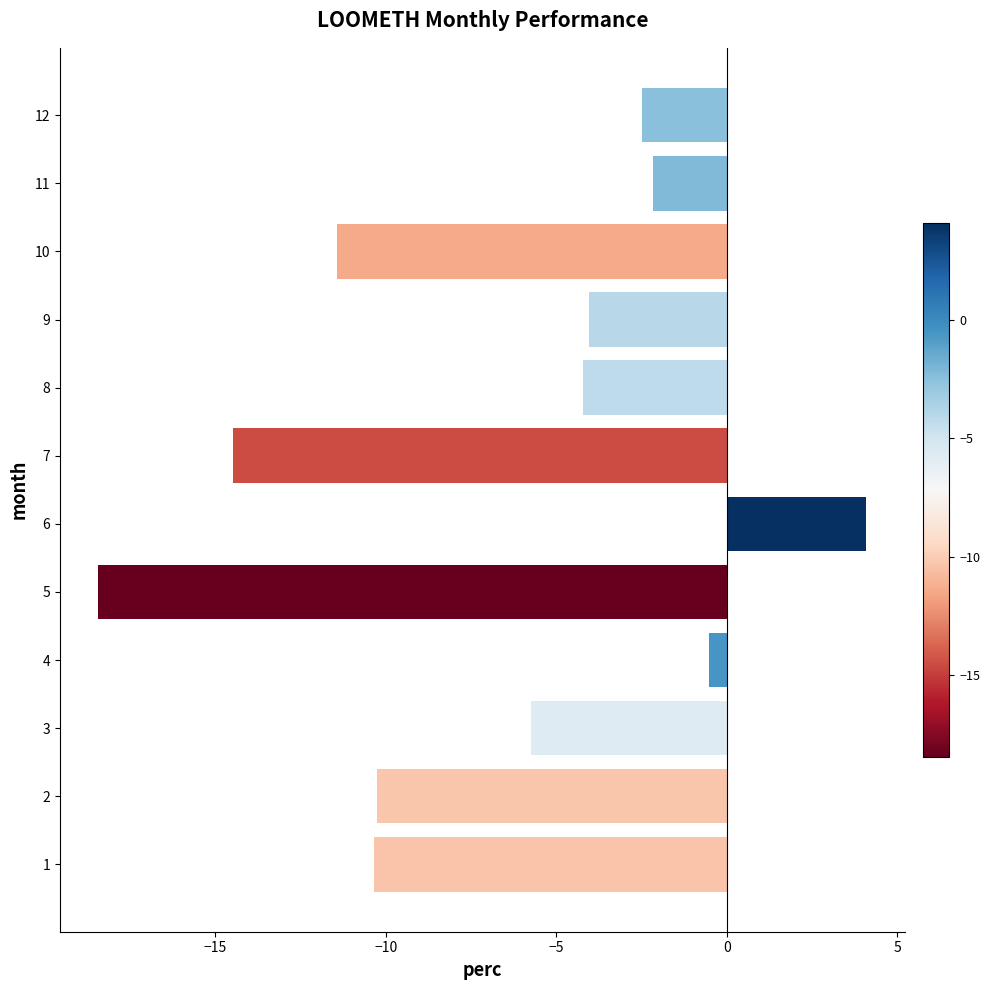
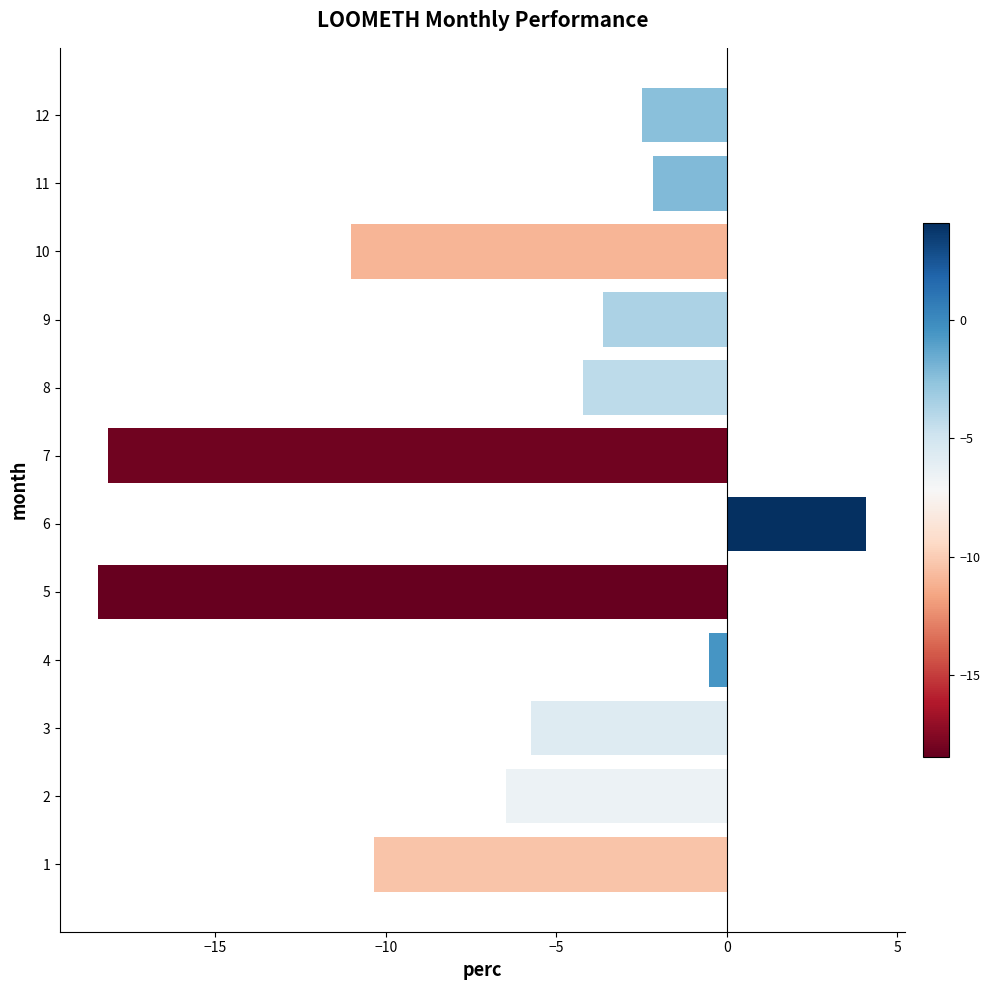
  {
    "12": -2.5,
    "11": -2.2,
-   "10": -11.4,
-   "9": -4.0,
+   "10": -11.0,
+   "9": -3.6,
    "8": -4.2,
-   "7": -14.5,
+   "7": -18.2,
    "6": 4.1,
    "5": -18.4,
    "4": -0.5,
    "3": -5.8,
-   "2": -10.3,
+   "2": -6.5,
    "1": -10.4
  }
